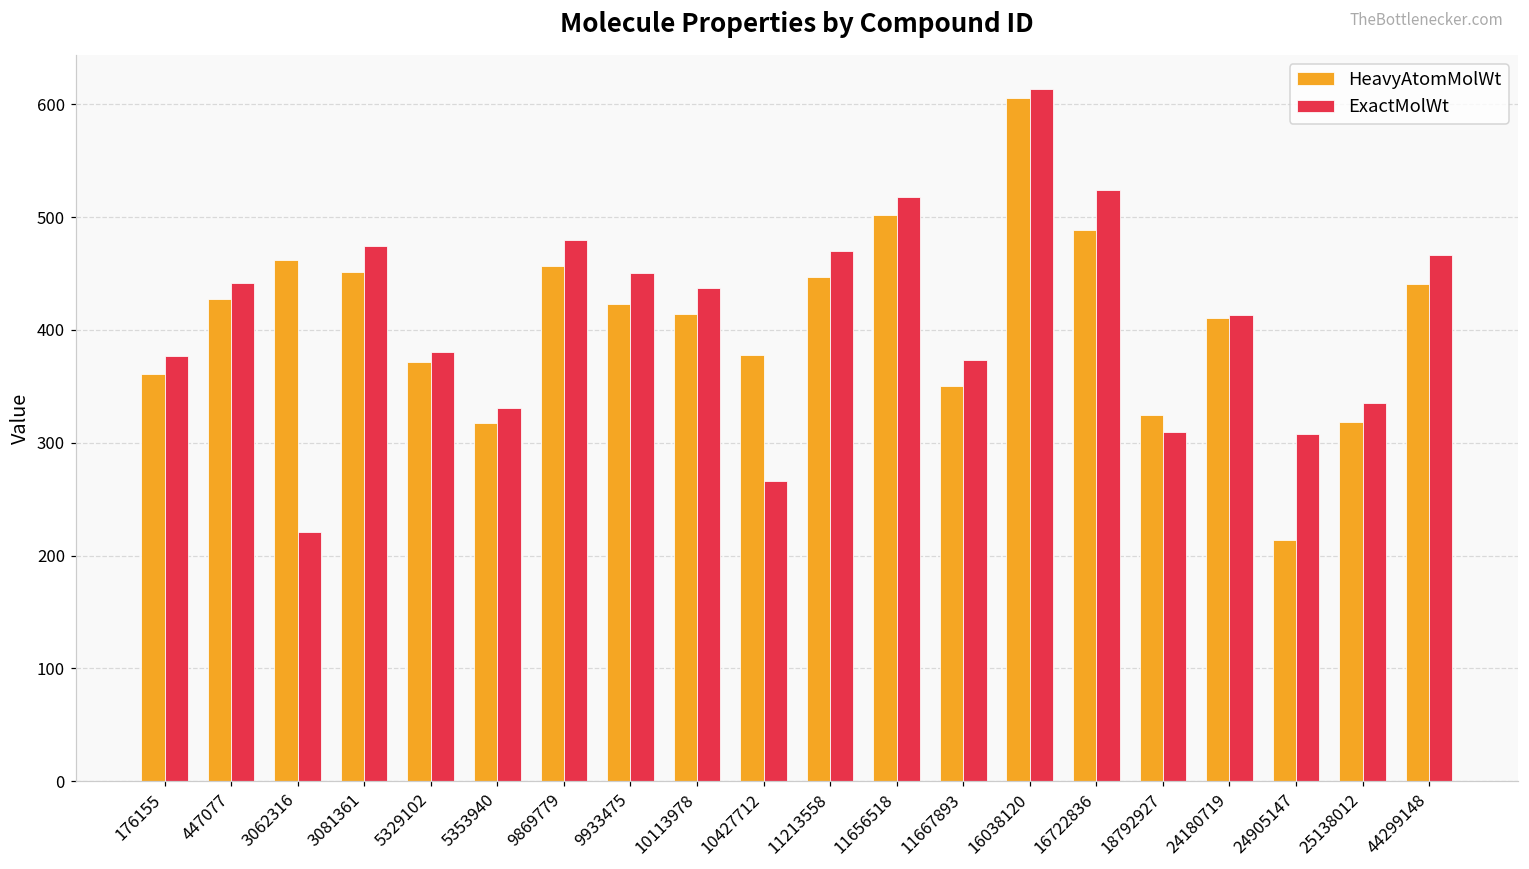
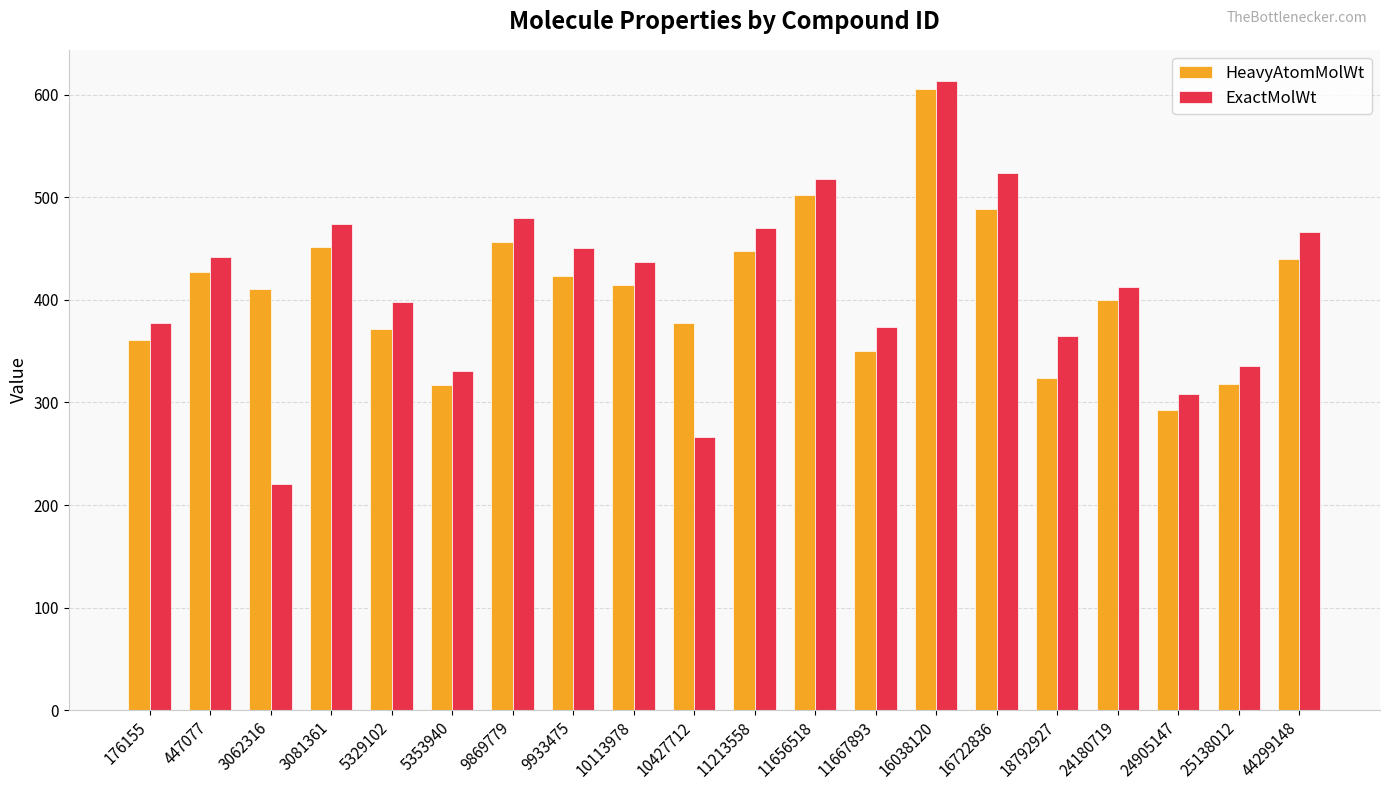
  {
    "HeavyAtomMolWt": {
      "176155": 361,
      "447077": 427,
-     "3062316": 462,
+     "3062316": 410,
      "3081361": 451,
      "5329102": 371,
      "5353940": 317,
      "9869779": 456,
      "9933475": 423,
      "10113978": 414,
      "10427712": 378,
      "11213558": 447,
      "11656518": 502,
      "11667893": 350,
      "16038120": 606,
      "16722836": 488,
      "18792927": 324,
-     "24180719": 410,
-     "24905147": 214,
+     "24180719": 400,
+     "24905147": 292,
      "25138012": 318,
      "44299148": 440
    },
    "ExactMolWt": {
      "176155": 377,
      "447077": 442,
      "3062316": 221,
      "3081361": 474,
-     "5329102": 380,
+     "5329102": 398,
      "5353940": 331,
      "9869779": 480,
      "9933475": 450,
      "10113978": 437,
      "10427712": 266,
      "11213558": 470,
      "11656518": 518,
      "11667893": 373,
      "16038120": 613,
      "16722836": 524,
-     "18792927": 309,
+     "18792927": 365,
      "24180719": 413,
      "24905147": 308,
      "25138012": 335,
      "44299148": 466
    }
  }
